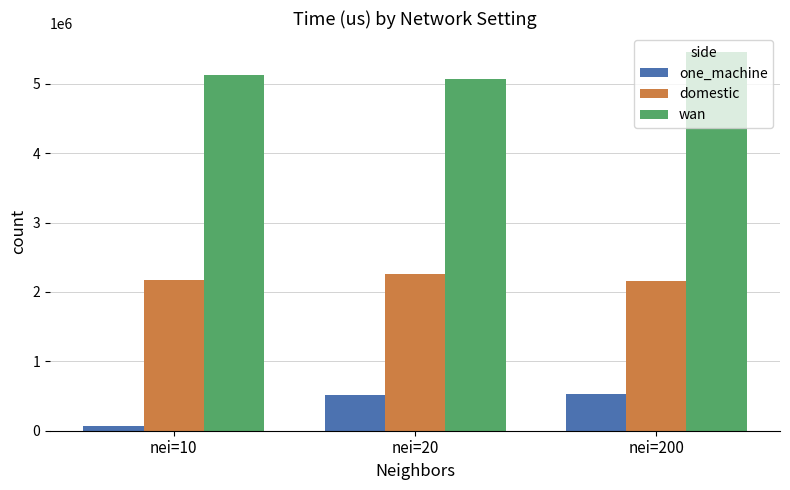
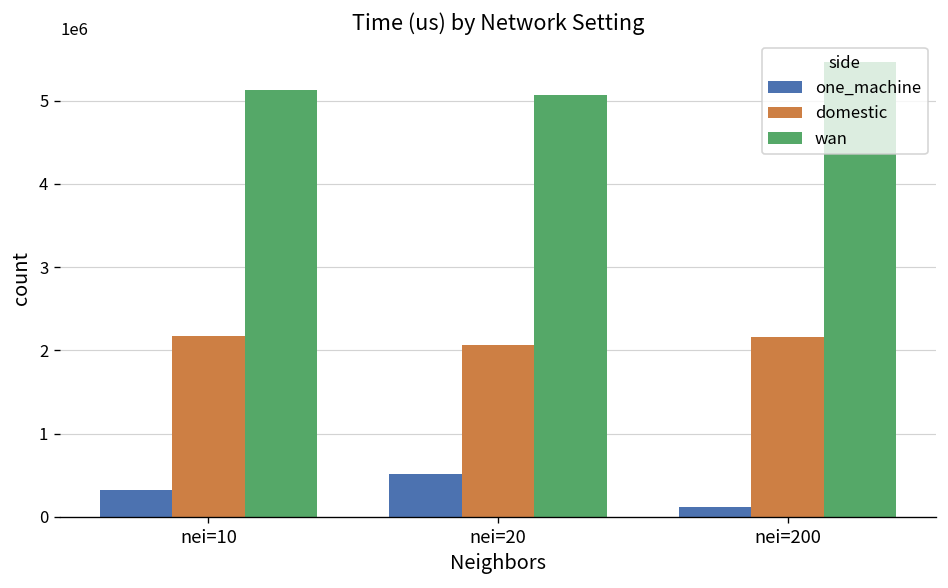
  {
    "one_machine": {
-     "nei=10": 100000,
+     "nei=10": 300000,
      "nei=20": 500000,
-     "nei=200": 500000
+     "nei=200": 100000
    },
    "domestic": {
      "nei=10": 2200000,
-     "nei=20": 2300000,
+     "nei=20": 2100000,
      "nei=200": 2200000
    },
    "wan": {
      "nei=10": 5100000,
      "nei=20": 5100000
    }
  }
